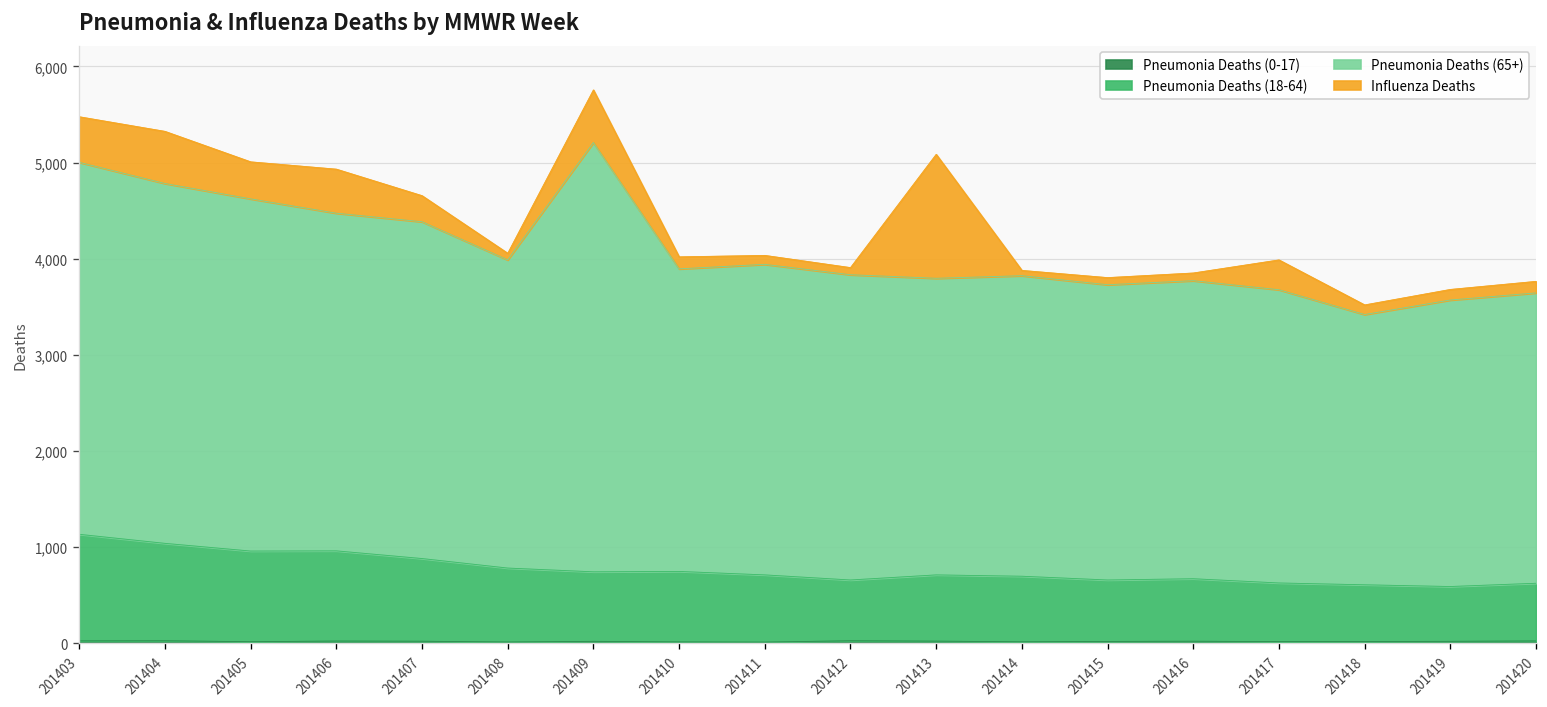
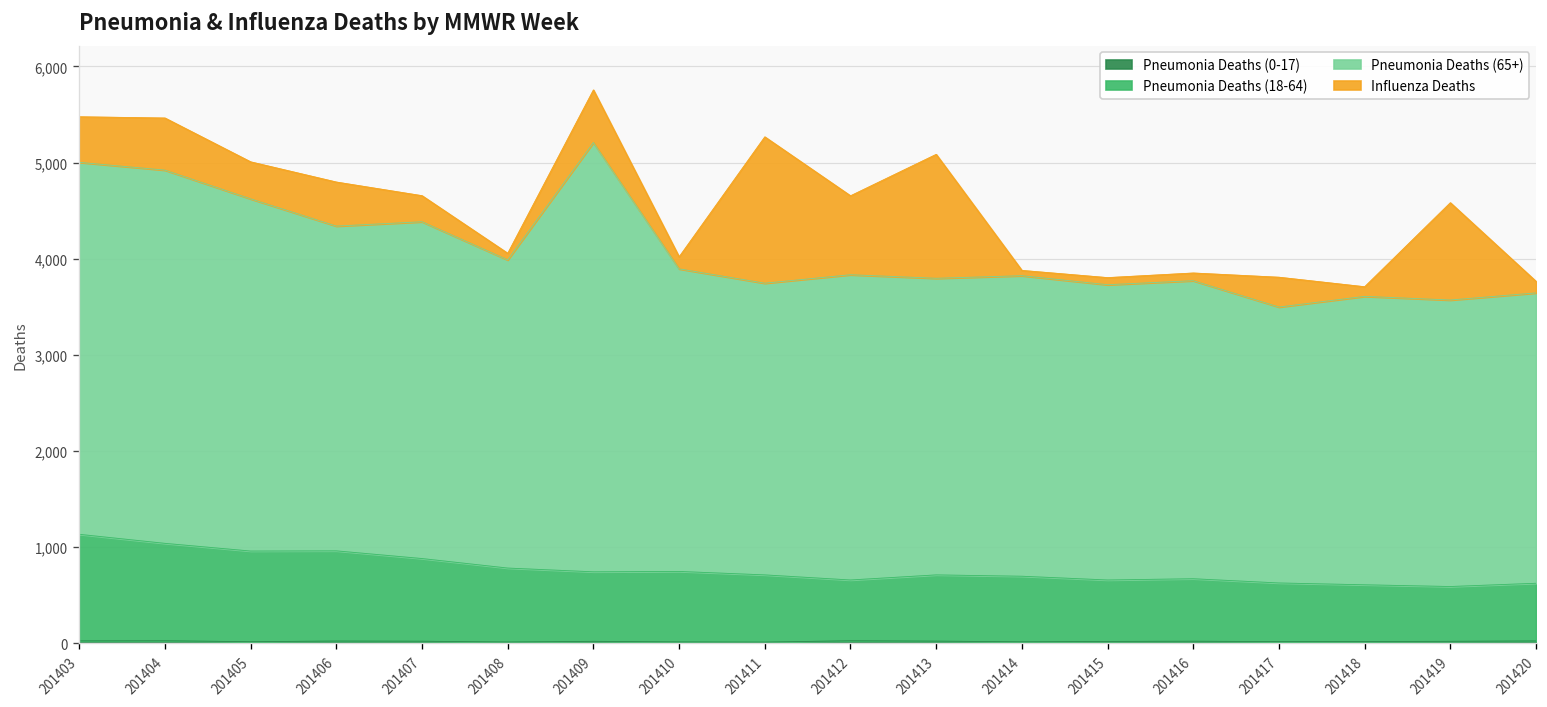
  {
    "Pneumonia Deaths (65+)": {
      "201403": "3,900",
-     "201404": "3,700",
+     "201404": "3,900",
      "201405": "3,700",
-     "201406": "3,500",
+     "201406": "3,400",
      "201407": "3,500",
      "201408": "3,200",
      "201409": "4,500",
      "201410": "3,100",
-     "201411": "3,200",
+     "201411": "3,000",
      "201412": "3,200",
      "201413": "3,100",
      "201414": "3,100",
      "201415": "3,100",
      "201416": "3,100",
-     "201417": "3,100",
-     "201418": "2,800",
+     "201417": "2,900",
+     "201418": "3,000",
      "201419": "3,000",
      "201420": "3,000"
    },
    "Influenza Deaths": {
      "201403": "500",
      "201404": "500",
      "201405": "400",
      "201406": "500",
      "201407": "300",
      "201408": "100",
      "201409": "500",
      "201410": "100",
-     "201411": "100",
-     "201412": "100",
+     "201411": "1,500",
+     "201412": "800",
      "201413": "1,300",
      "201414": "100",
      "201415": "100",
      "201416": "100",
      "201417": "300",
      "201418": "100",
-     "201419": "100",
+     "201419": "1,000",
      "201420": "100"
    }
  }
